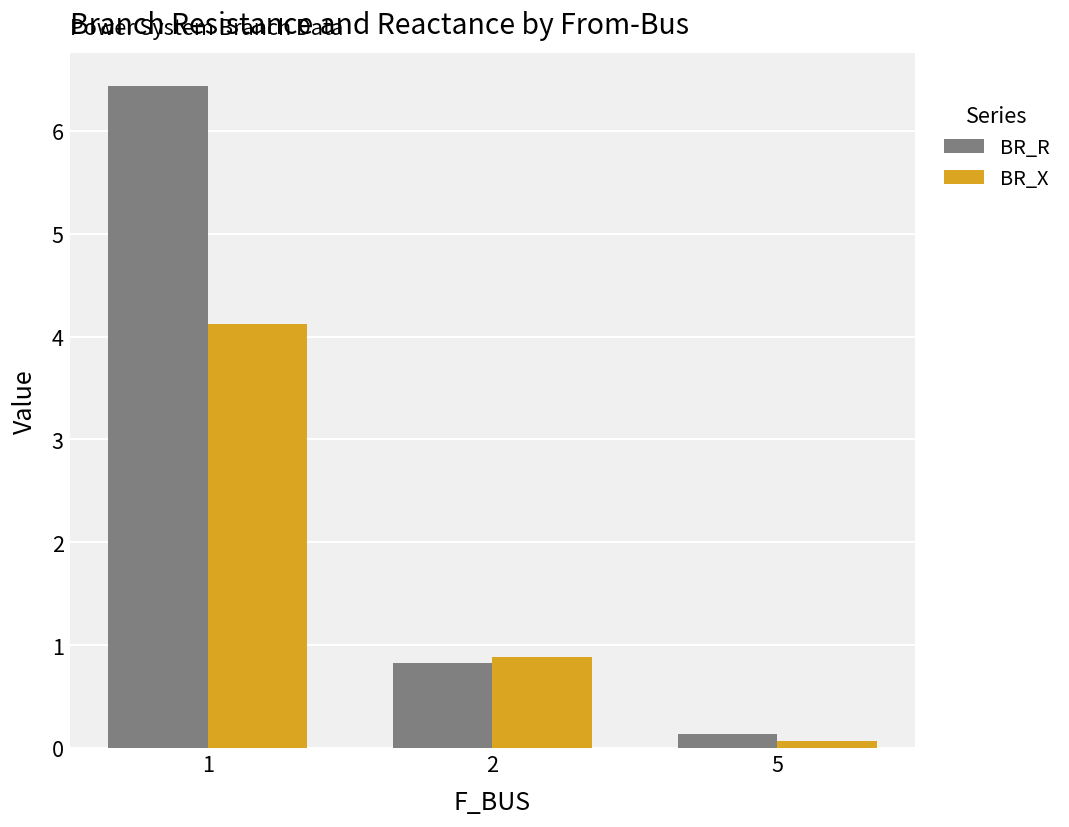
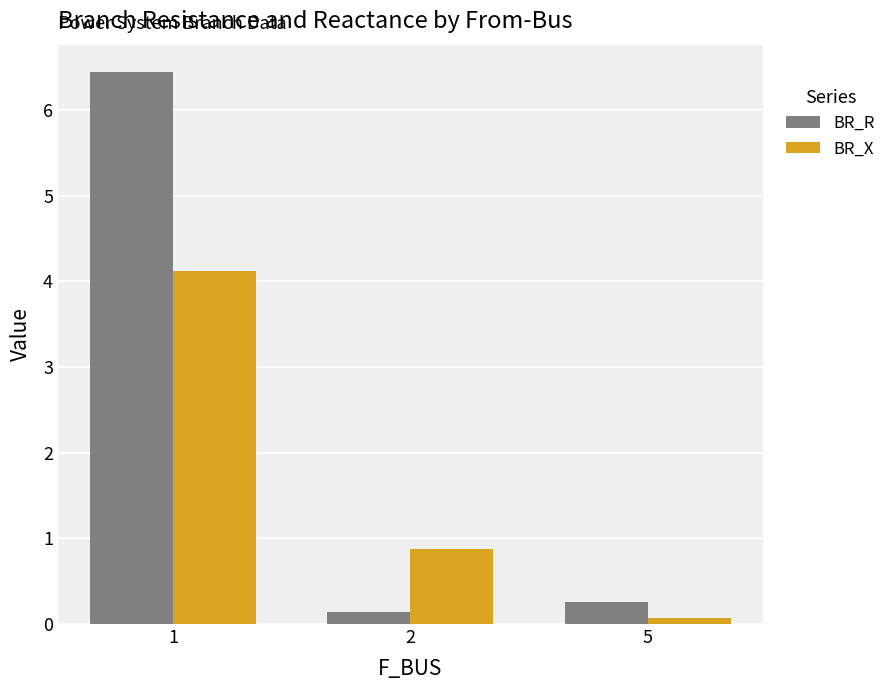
  {
    "BR_R": {
      "1": 6.4,
-     "2": 0.8,
-     "5": 0.1
+     "2": 0.1,
+     "5": 0.3
    },
    "BR_X": {
      "1": 4.1,
      "2": 0.9,
      "5": 0.1
    }
  }
